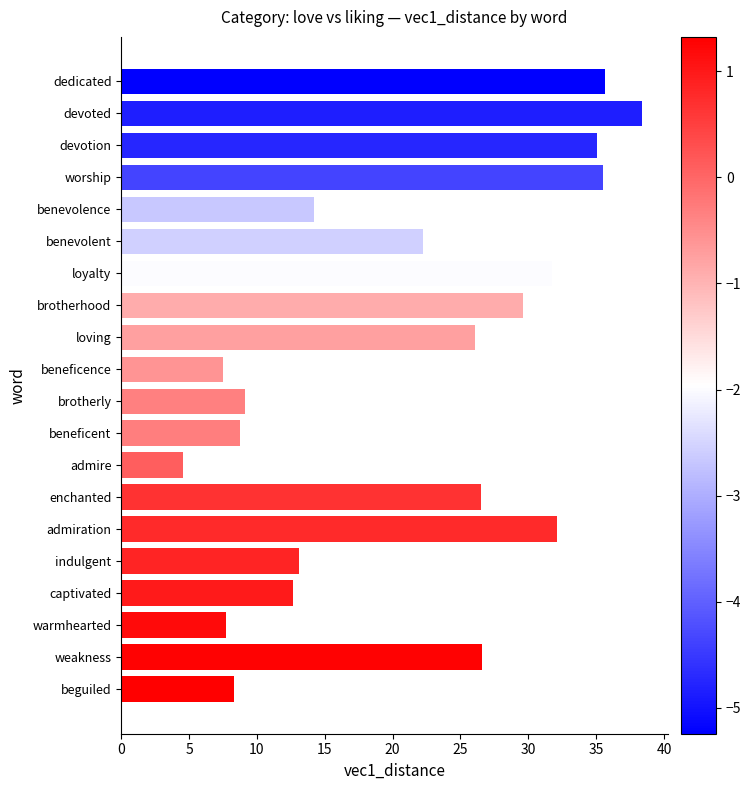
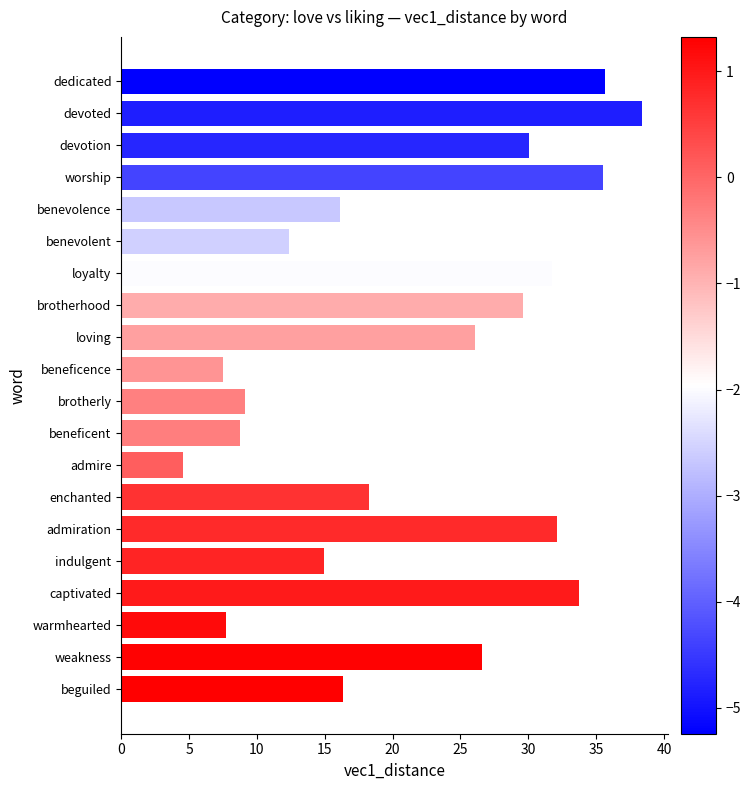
  {
    "dedicated": 35.6,
    "devoted": 38.4,
-   "devotion": 35.1,
+   "devotion": 30.1,
    "worship": 35.5,
-   "benevolence": 14.2,
-   "benevolent": 22.2,
+   "benevolence": 16.1,
+   "benevolent": 12.4,
    "loyalty": 31.8,
    "brotherhood": 29.6,
    "loving": 26.0,
    "beneficence": 7.5,
    "brotherly": 9.1,
    "beneficent": 8.8,
    "admire": 4.5,
-   "enchanted": 26.5,
+   "enchanted": 18.2,
    "admiration": 32.1,
-   "indulgent": 13.1,
-   "captivated": 12.6,
+   "indulgent": 14.9,
+   "captivated": 33.7,
    "warmhearted": 7.8,
    "weakness": 26.6,
-   "beguiled": 8.3
+   "beguiled": 16.3
  }
